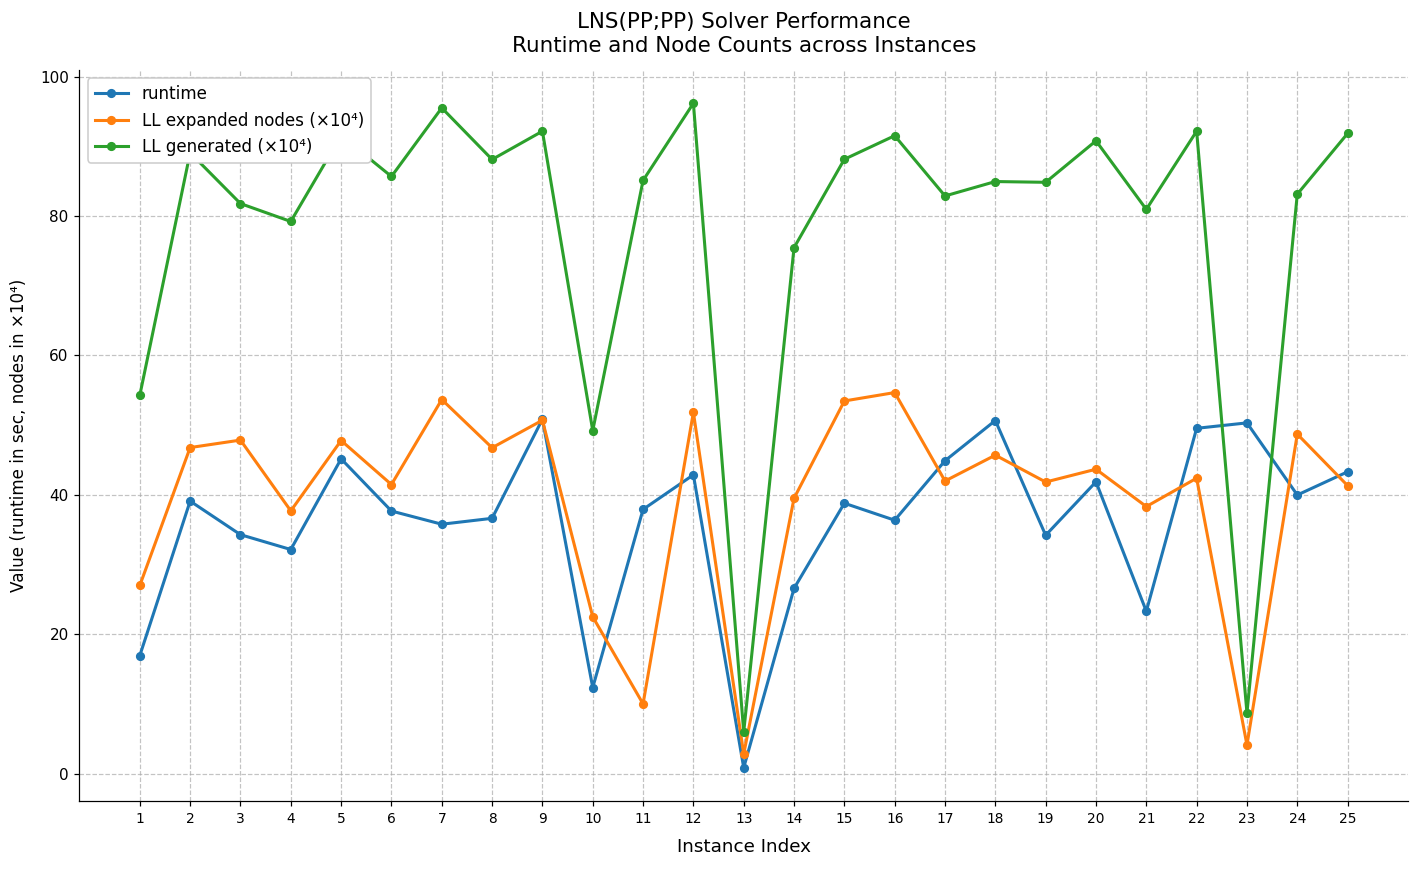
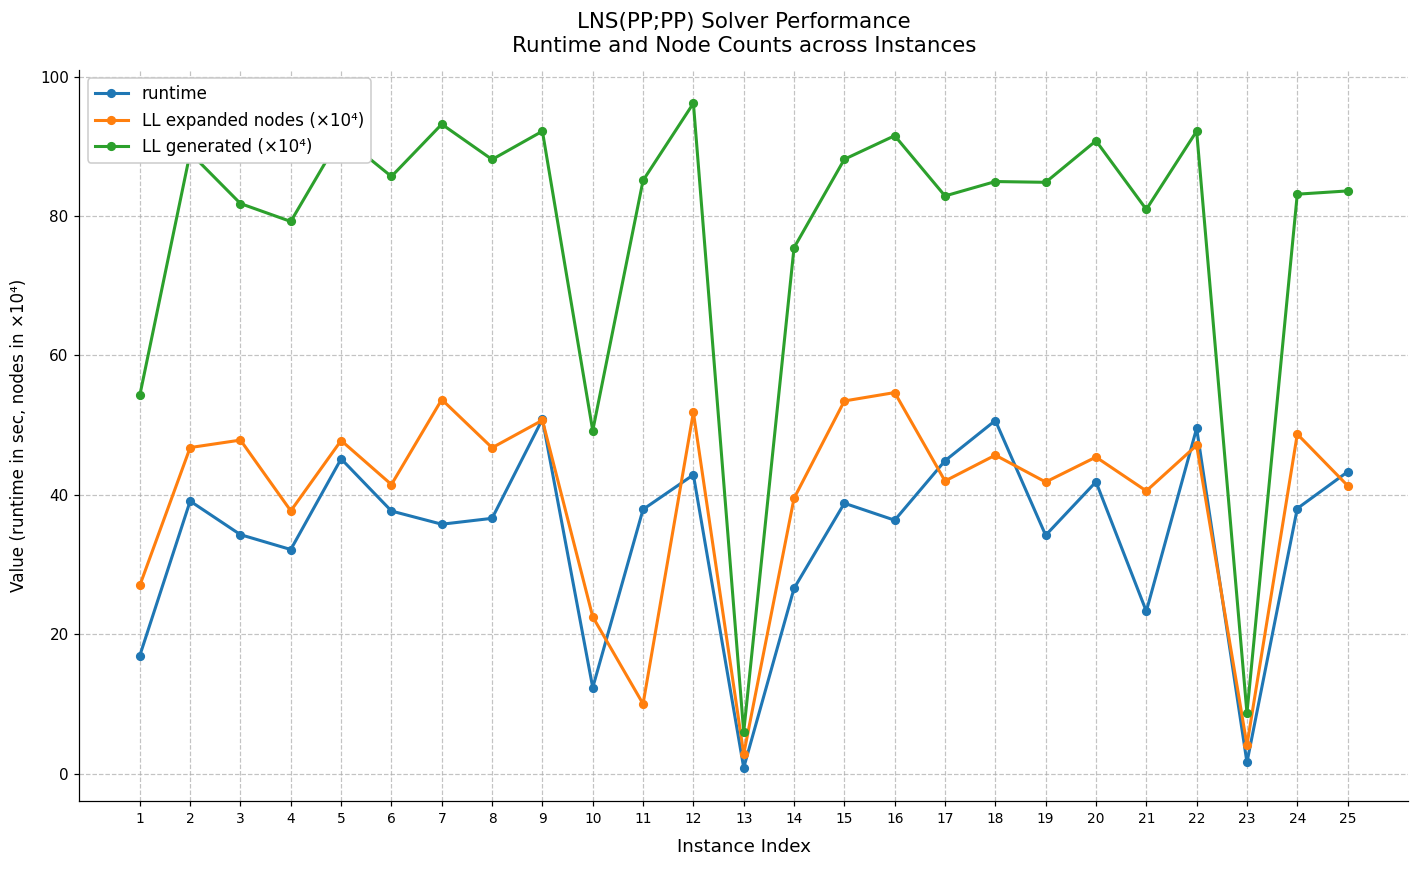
  {
    "runtime": {
      "1": 17,
      "2": 39,
      "3": 34,
      "4": 32,
      "5": 45,
      "6": 38,
      "7": 36,
      "8": 37,
      "10": 12,
      "11": 38,
      "12": 43,
      "13": 1,
      "14": 27,
      "15": 39,
      "16": 36,
      "17": 45,
      "18": 51,
      "19": 34,
      "20": 42,
      "21": 23,
      "22": 50,
-     "23": 50,
-     "24": 40,
+     "23": 2,
+     "24": 38,
      "25": 43
    },
    "LL expanded nodes (×10⁴)": {
      "1": 27,
      "2": 47,
      "3": 48,
      "4": 38,
      "5": 48,
      "6": 41,
      "7": 54,
      "8": 47,
      "10": 23,
      "11": 10,
      "12": 52,
      "13": 3,
      "14": 40,
      "15": 53,
      "16": 55,
      "17": 42,
      "18": 46,
      "19": 42,
-     "20": 44,
-     "21": 38,
-     "22": 42,
+     "20": 45,
+     "21": 41,
+     "22": 47,
      "23": 4,
      "24": 49,
      "25": 41
    },
    "LL generated (×10⁴)": {
      "1": 54,
      "3": 82,
      "4": 79,
      "6": 86,
-     "7": 96,
+     "7": 93,
      "8": 88,
      "9": 92,
      "10": 49,
      "11": 85,
      "12": 96,
      "13": 6,
      "14": 75,
      "15": 88,
      "16": 92,
      "17": 83,
      "18": 85,
      "19": 85,
      "20": 91,
      "21": 81,
      "22": 92,
      "23": 9,
      "24": 83,
-     "25": 92
+     "25": 84
    }
  }
